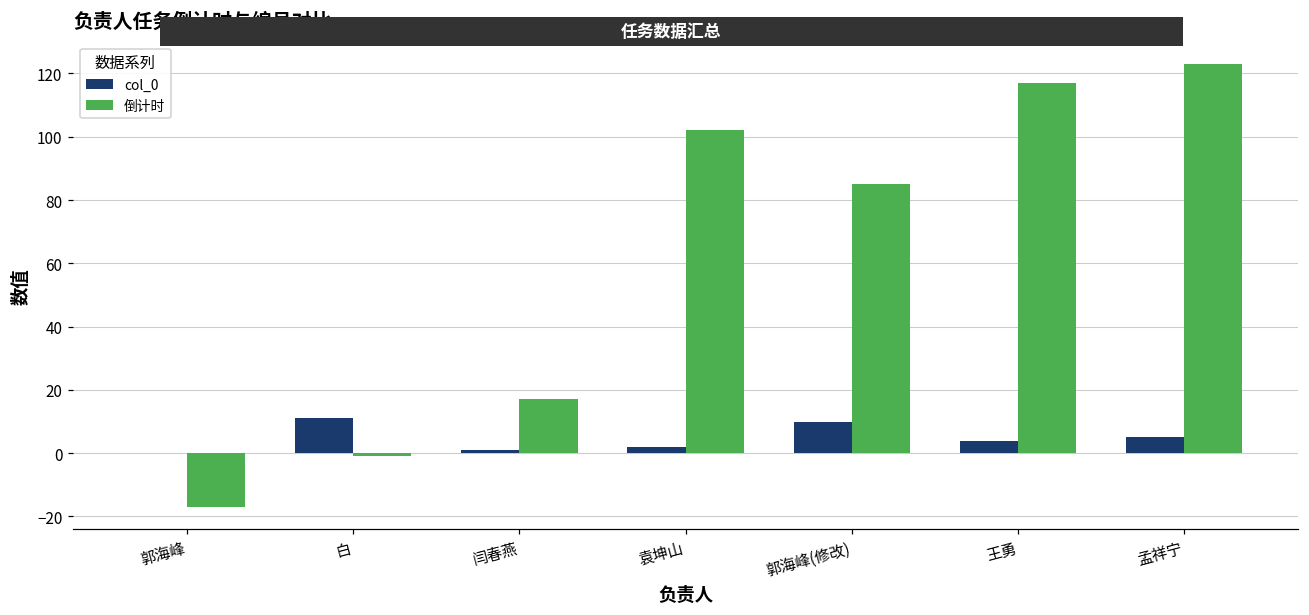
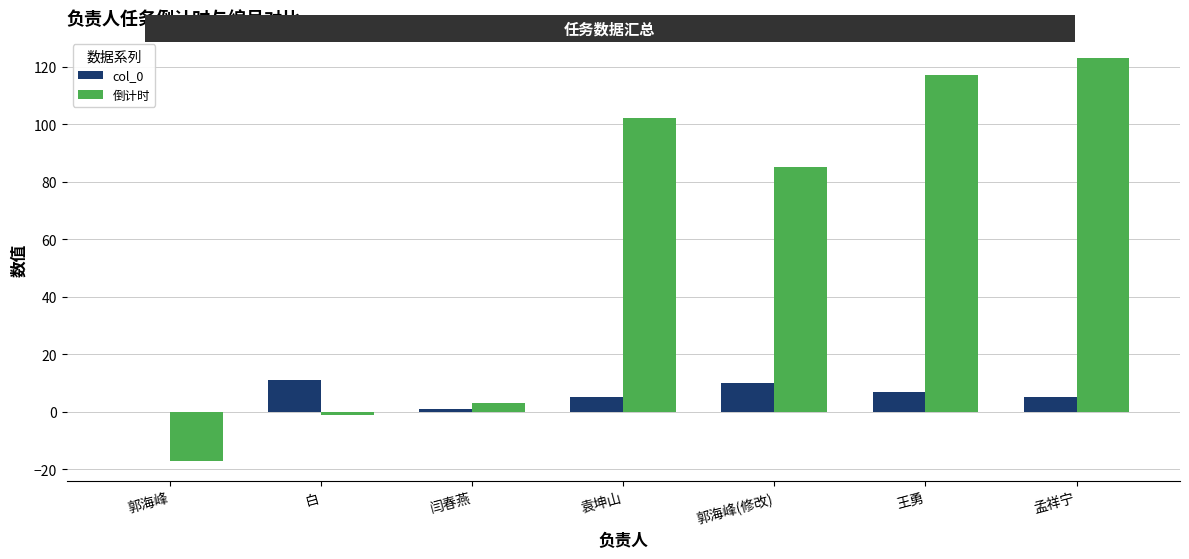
  {
    "col_0": {
      "郭海峰": 0,
      "白": 11,
      "闫春燕": 1,
-     "袁坤山": 2,
+     "袁坤山": 5,
      "郭海峰(修改)": 10,
-     "王勇": 4,
+     "王勇": 7,
      "孟祥宁": 5
    },
    "倒计时": {
      "郭海峰": -17,
      "白": -1,
-     "闫春燕": 17,
+     "闫春燕": 3,
      "袁坤山": 102,
      "郭海峰(修改)": 85,
      "王勇": 117,
      "孟祥宁": 123
    }
  }
